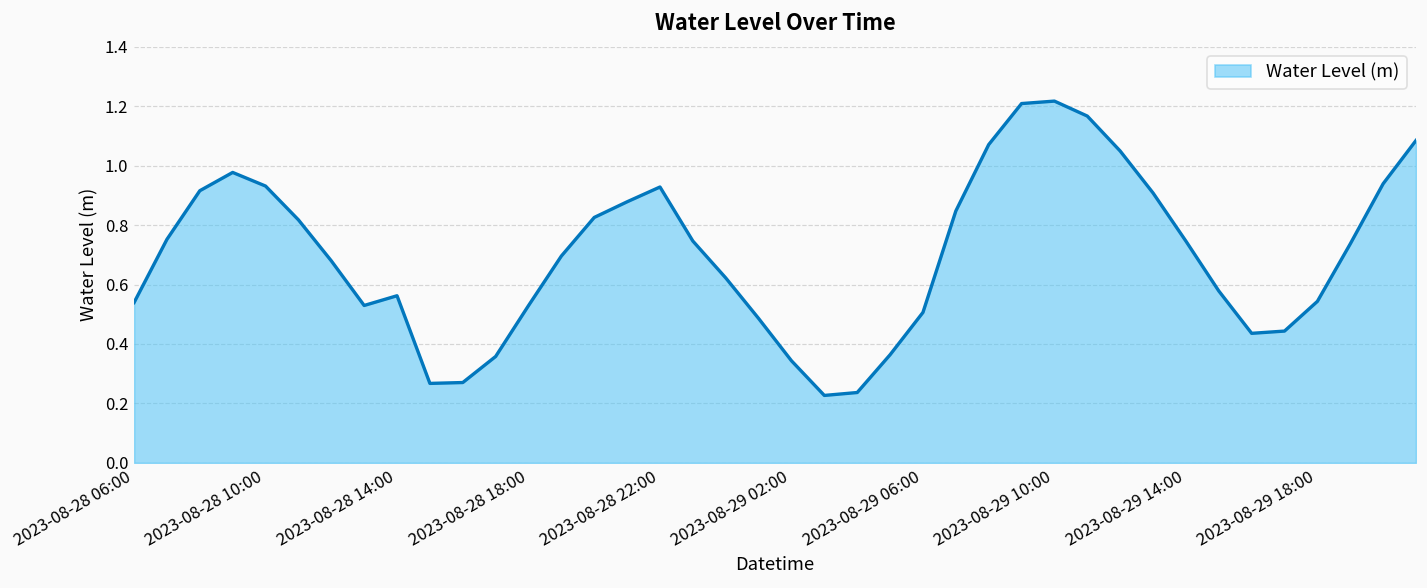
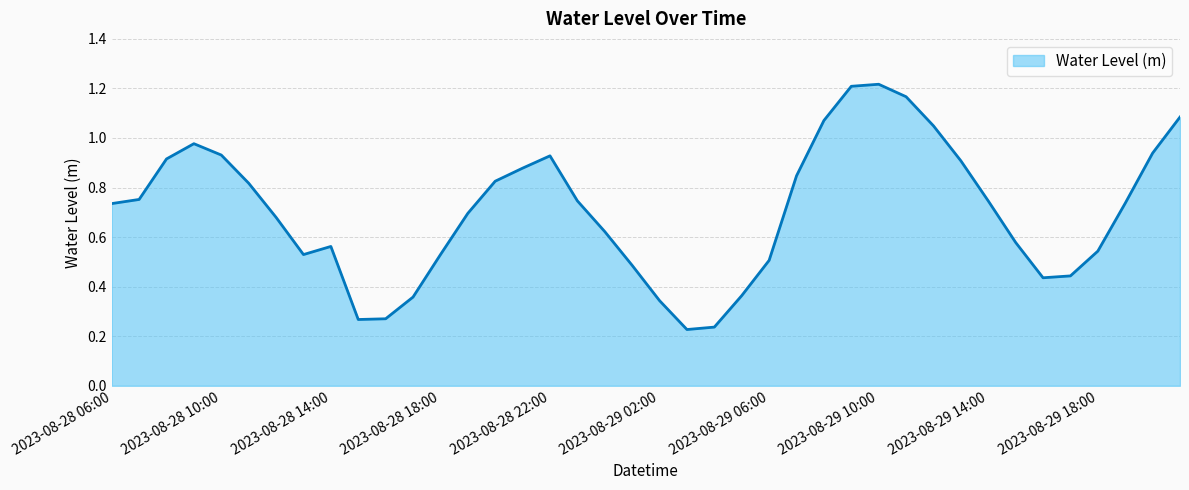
  {
-   "2023-08-28 06:00": 0.54,
+   "2023-08-28 06:00": 0.74,
    "2023-08-28 10:00": 0.93,
    "2023-08-28 14:00": 0.56,
    "2023-08-28 18:00": 0.53,
    "2023-08-28 22:00": 0.93,
    "2023-08-29 02:00": 0.34,
    "2023-08-29 06:00": 0.51,
    "2023-08-29 10:00": 1.22,
    "2023-08-29 14:00": 0.75,
    "2023-08-29 18:00": 0.54
  }
